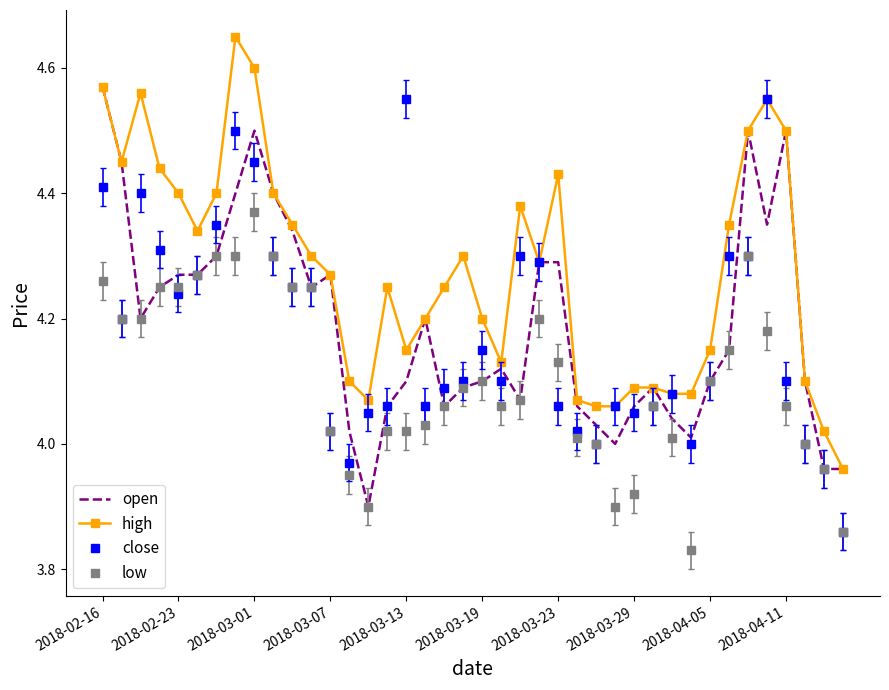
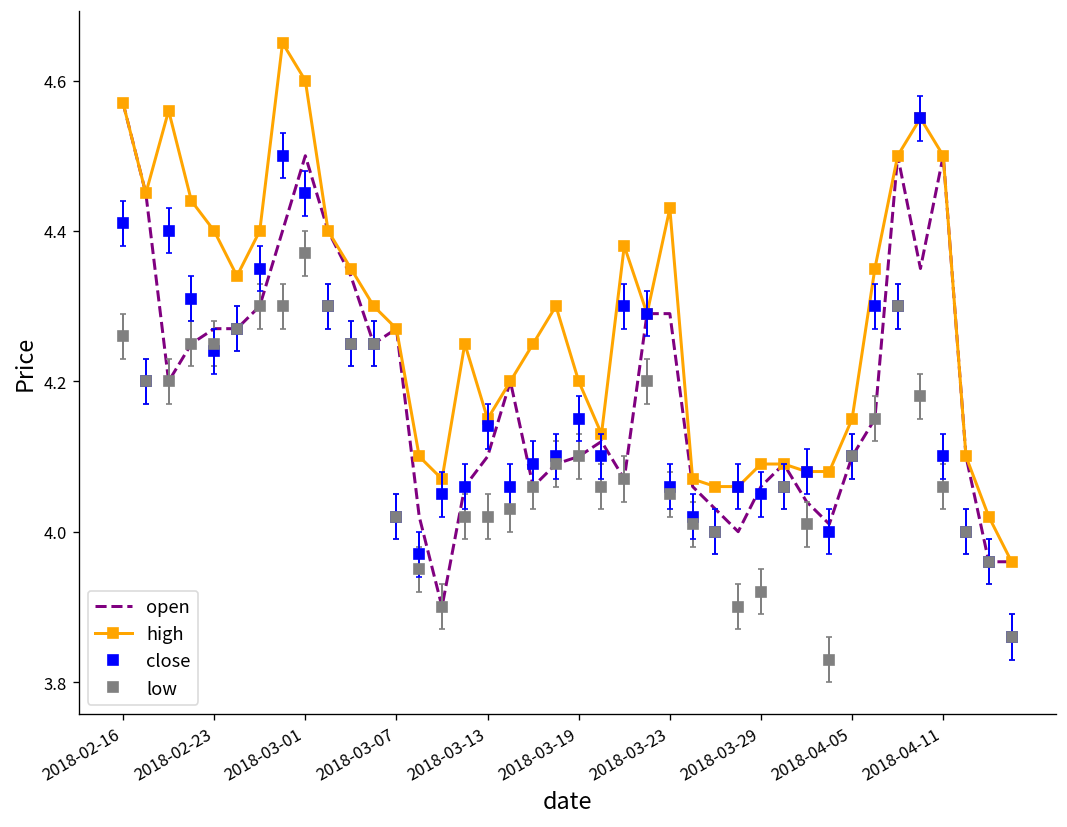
  {
    "open": {
      "2018-03-01": 4.50,
      "2018-03-13": 4.10,
      "2018-03-23": 4.29,
      "2018-03-29": 4.06
    },
    "high": {
      "2018-02-23": 4.40,
      "2018-03-01": 4.60,
      "2018-03-13": 4.15,
      "2018-03-19": 4.20,
      "2018-03-23": 4.43,
      "2018-03-29": 4.09,
      "2018-04-05": 4.15
    },
    "close": {
      "2018-02-16": 4.41,
      "2018-02-23": 4.24,
      "2018-03-01": 4.45,
-     "2018-03-13": 4.55,
+     "2018-03-13": 4.14,
      "2018-03-19": 4.15,
      "2018-03-23": 4.06,
      "2018-03-29": 4.05,
      "2018-04-11": 4.10
    },
    "low": {
      "2018-02-16": 4.26,
      "2018-02-23": 4.25,
      "2018-03-01": 4.37,
      "2018-03-13": 4.02,
-     "2018-03-23": 4.13,
+     "2018-03-23": 4.05,
      "2018-03-29": 3.92,
      "2018-04-11": 4.06
    }
  }
